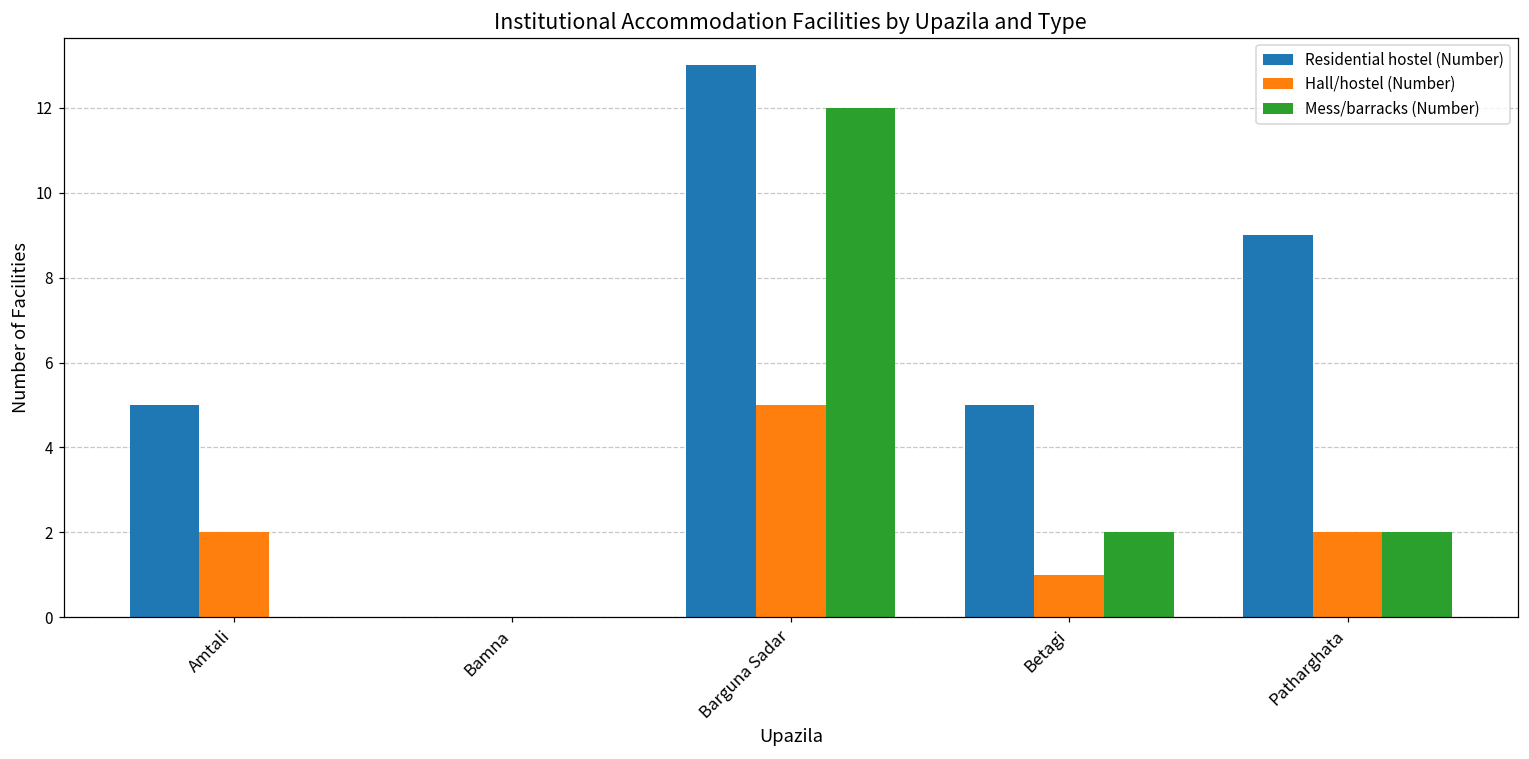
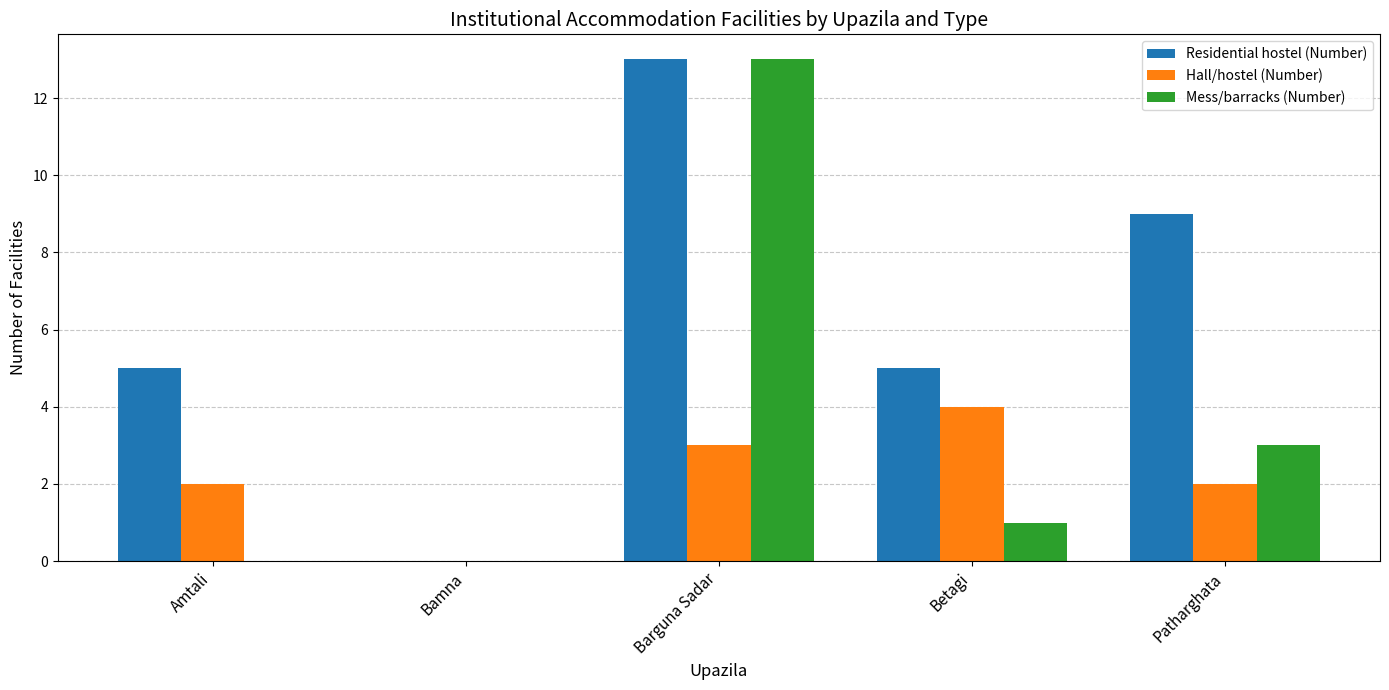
  {
    "Residential hostel (Number)": {
      "Amtali": 5,
      "Bamna": 0,
      "Barguna Sadar": 13,
      "Betagi": 5,
      "Patharghata": 9
    },
    "Hall/hostel (Number)": {
      "Amtali": 2,
      "Bamna": 0,
-     "Barguna Sadar": 5,
-     "Betagi": 1,
+     "Barguna Sadar": 3,
+     "Betagi": 4,
      "Patharghata": 2
    },
    "Mess/barracks (Number)": {
      "Amtali": 0,
      "Bamna": 0,
-     "Barguna Sadar": 12,
-     "Betagi": 2,
-     "Patharghata": 2
+     "Barguna Sadar": 13,
+     "Betagi": 1,
+     "Patharghata": 3
    }
  }
